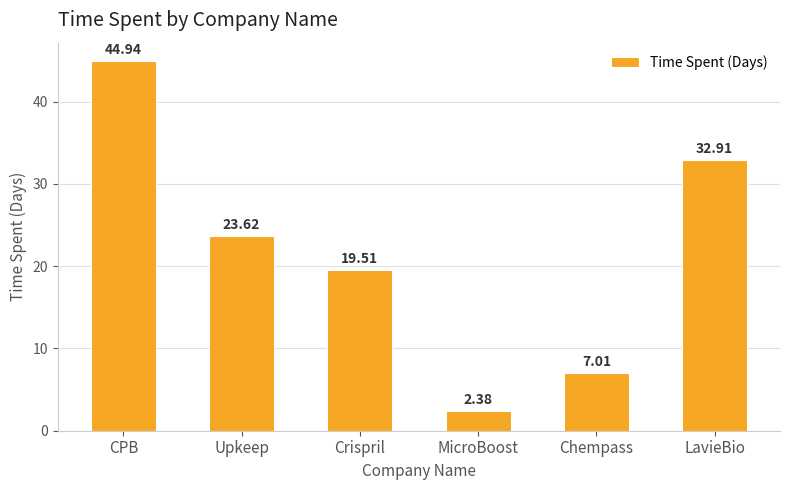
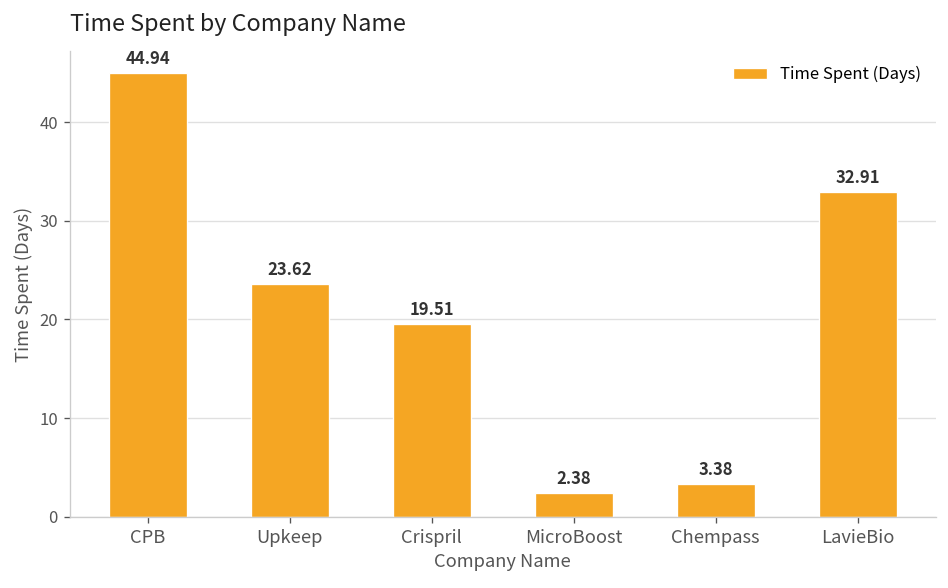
  {
    "CPB": 44.94,
    "Upkeep": 23.62,
    "Crispril": 19.51,
    "MicroBoost": 2.38,
-   "Chempass": 7.01,
+   "Chempass": 3.38,
    "LavieBio": 32.91
  }
